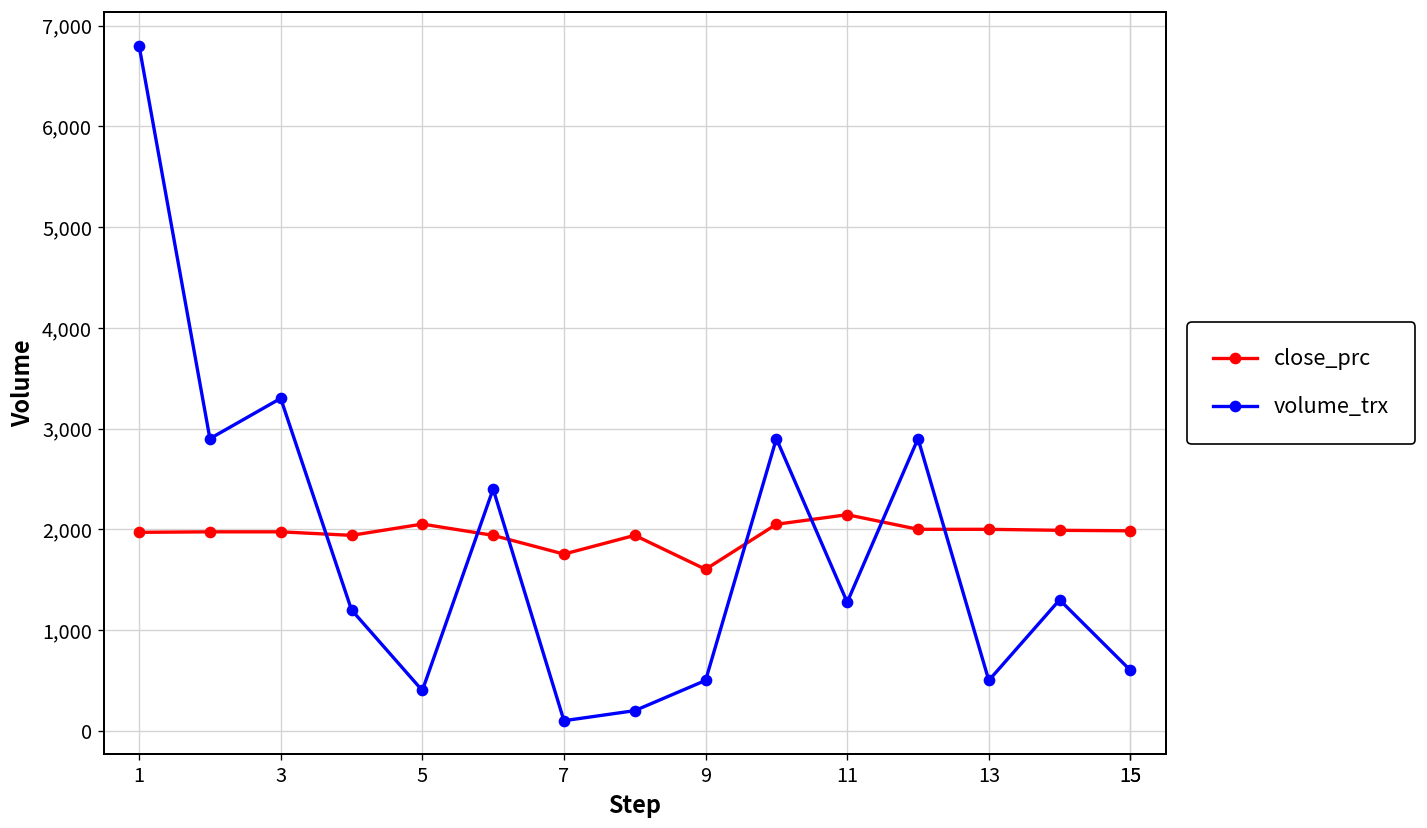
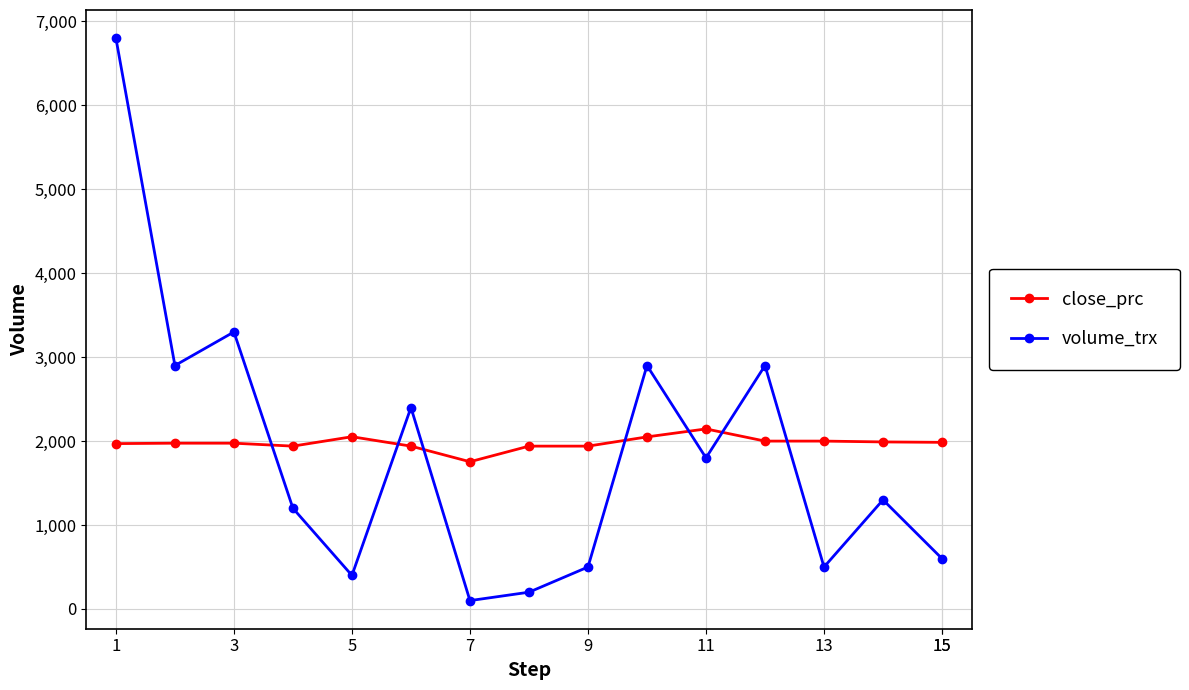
  {
    "close_prc": {
      "1": "2,000",
      "3": "2,000",
      "5": "2,100",
      "7": "1,800",
-     "9": "1,600",
+     "9": "1,900",
      "11": "2,100",
      "13": "2,000"
    },
    "volume_trx": {
      "1": "6,800",
      "3": "3,300",
      "5": "400",
      "7": "100",
      "9": "500",
-     "11": "1,300",
+     "11": "1,800",
      "13": "500"
    }
  }
